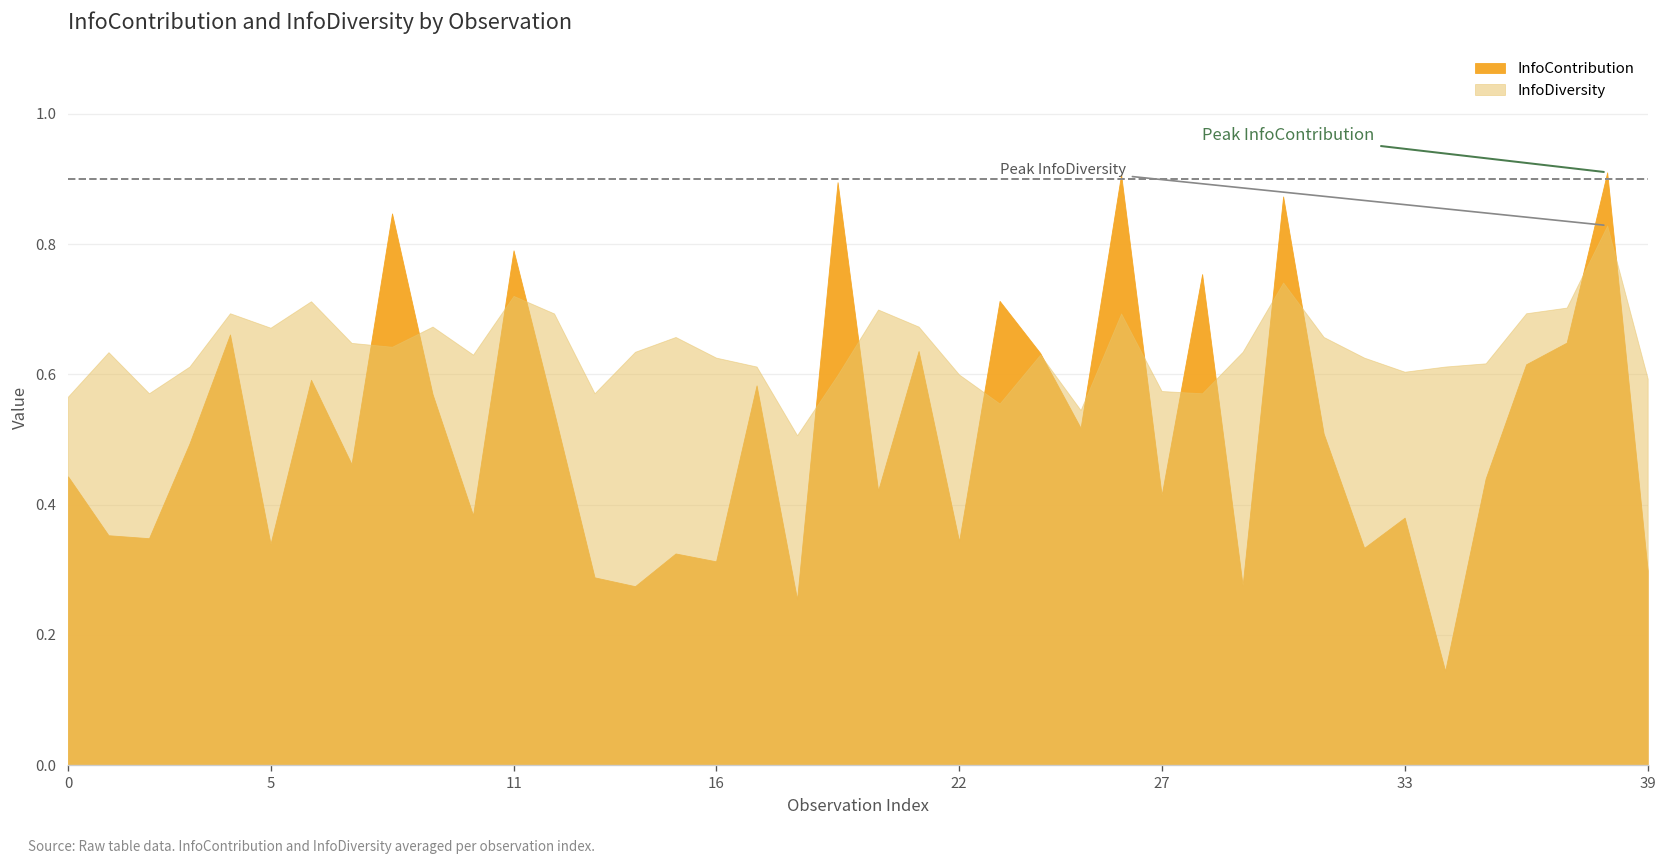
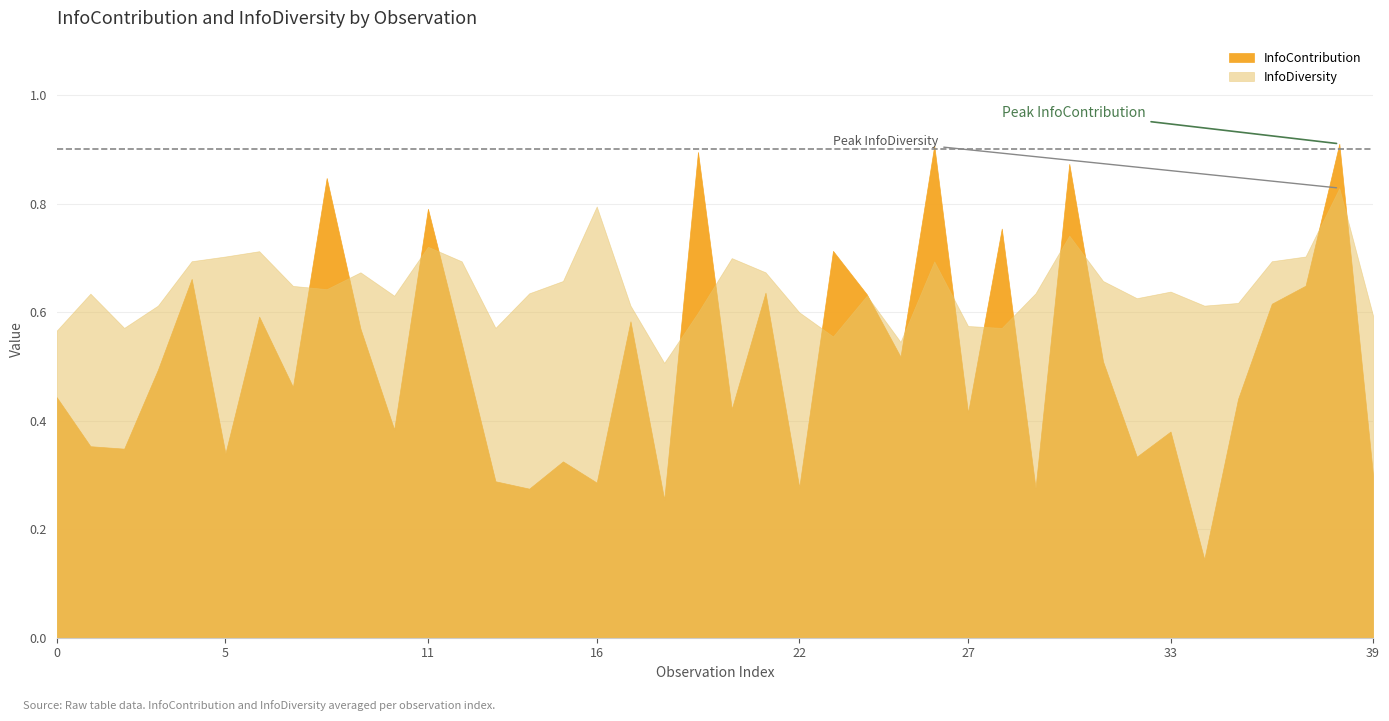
  {
    "InfoContribution": {
      "0": 0.44,
      "5": 0.34,
      "11": 0.79,
-     "16": 0.31,
-     "22": 0.34,
+     "16": 0.29,
+     "22": 0.28,
      "27": 0.41,
      "33": 0.38,
      "39": 0.30
    },
    "InfoDiversity": {
      "0": 0.57,
-     "5": 0.67,
+     "5": 0.70,
      "11": 0.72,
-     "16": 0.63,
+     "16": 0.79,
      "22": 0.60,
      "27": 0.57,
-     "33": 0.60,
+     "33": 0.64,
      "39": 0.59
    }
  }
